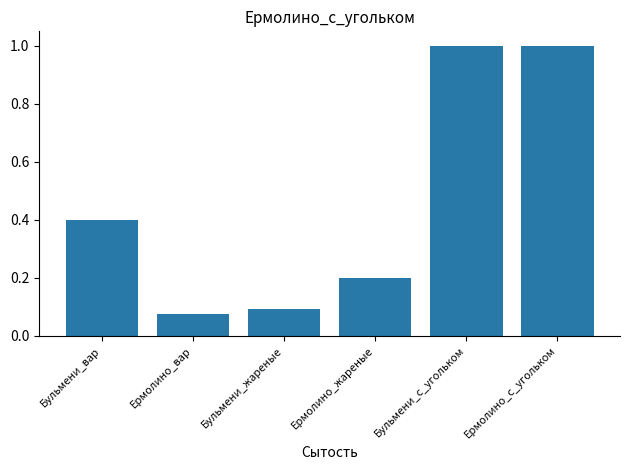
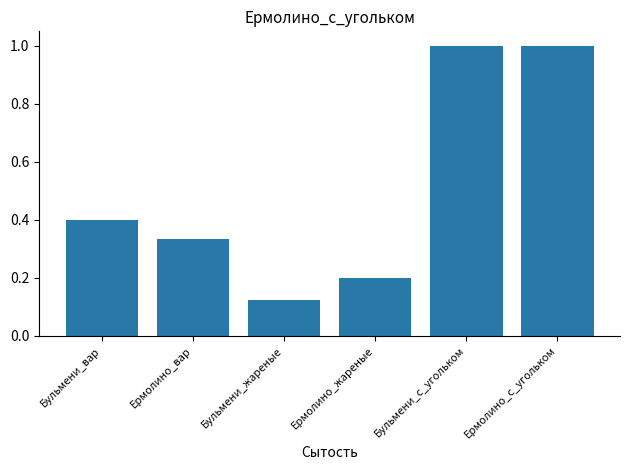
  {
    "Бульмени_вар": 0.40,
-   "Ермолино_вар": 0.07,
-   "Бульмени_жареные": 0.09,
+   "Ермолино_вар": 0.33,
+   "Бульмени_жареные": 0.13,
    "Ермолино_жареные": 0.20,
    "Бульмени_с_угольком": 1.00,
    "Ермолино_с_угольком": 1.00
  }
